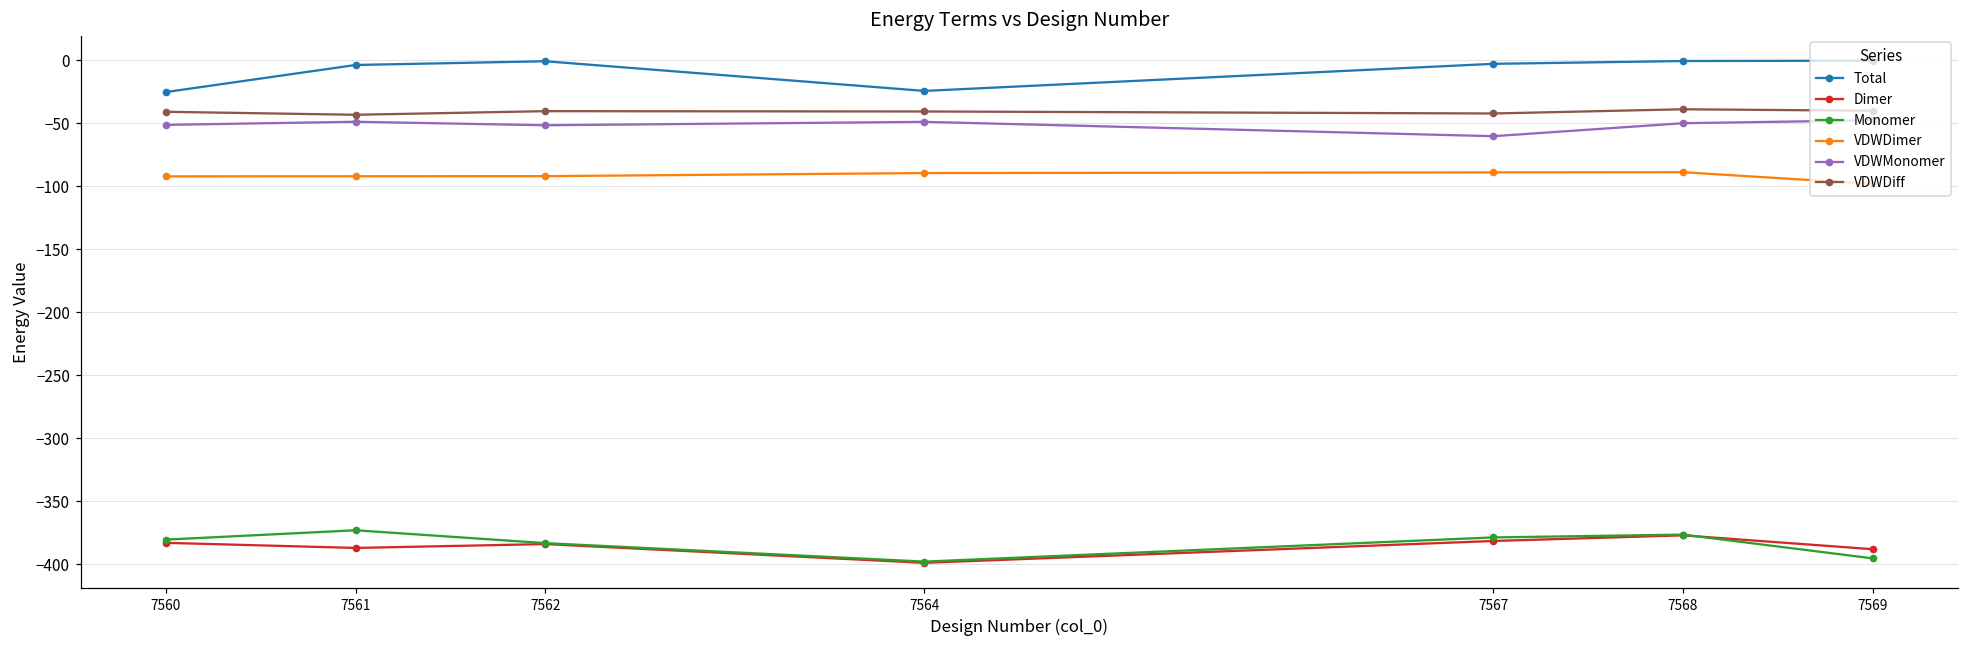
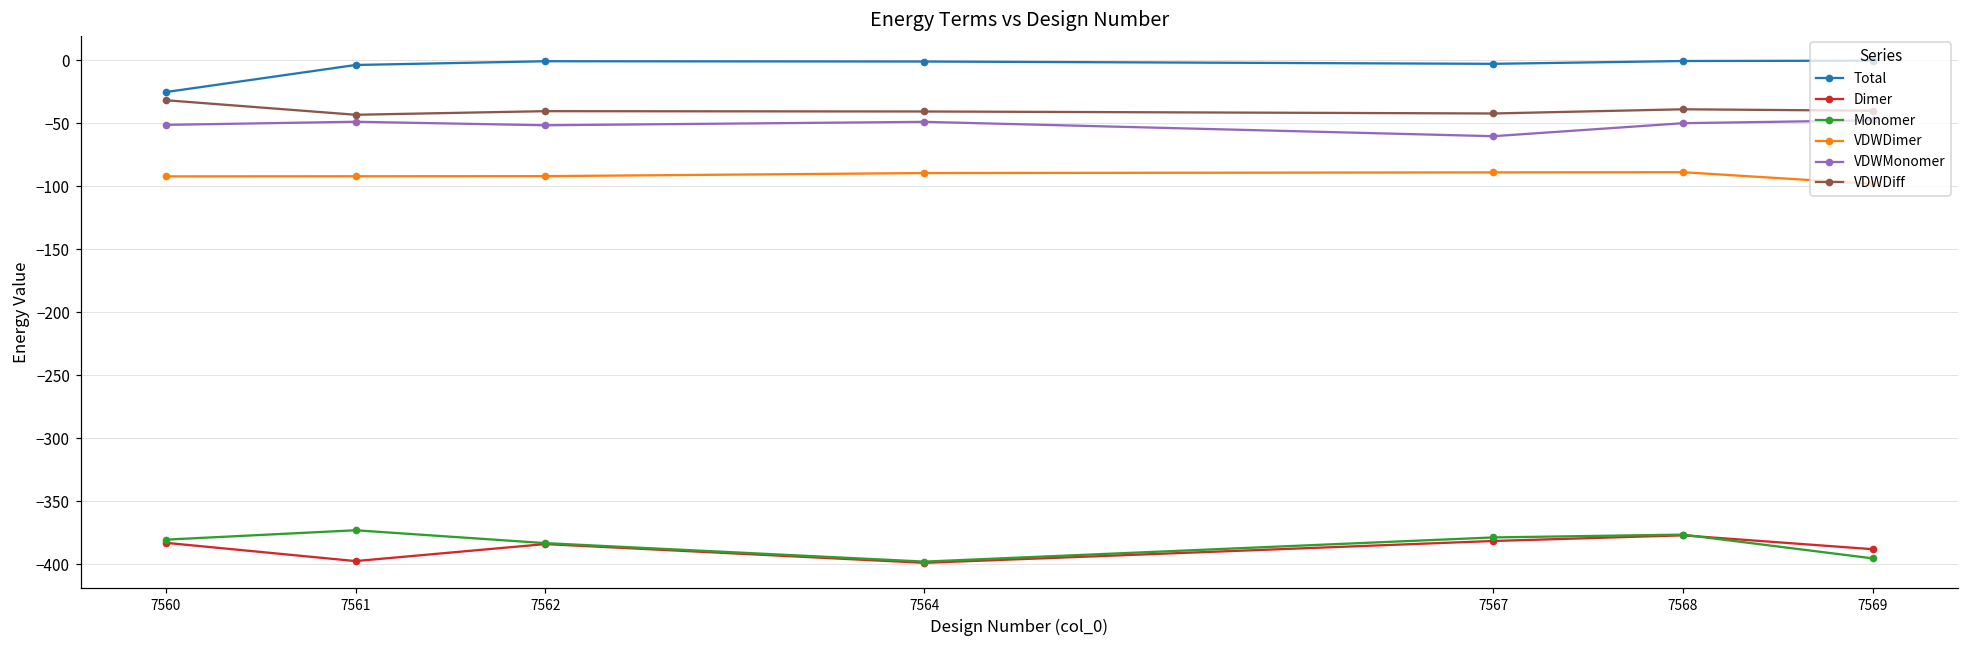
  {
    "Total": {
      "7560": -25,
      "7561": -4,
      "7562": -1,
-     "7564": -24,
+     "7564": -1,
      "7567": -3,
      "7568": -1
    },
    "Dimer": {
      "7560": -383,
-     "7561": -387,
+     "7561": -397,
      "7567": -381,
      "7569": -388
    },
    "Monomer": {
      "7560": -380,
      "7561": -373,
      "7567": -379,
      "7569": -395
    },
    "VDWDimer": {
      "7560": -92,
      "7561": -92,
      "7562": -92,
      "7564": -89,
      "7567": -89,
      "7568": -89
    },
    "VDWMonomer": {
      "7560": -51,
      "7561": -49,
      "7562": -52,
      "7564": -49,
      "7567": -60,
      "7568": -50
    },
    "VDWDiff": {
-     "7560": -41,
+     "7560": -32,
      "7561": -43,
      "7562": -40,
      "7564": -41,
      "7567": -42,
      "7568": -39
    }
  }
